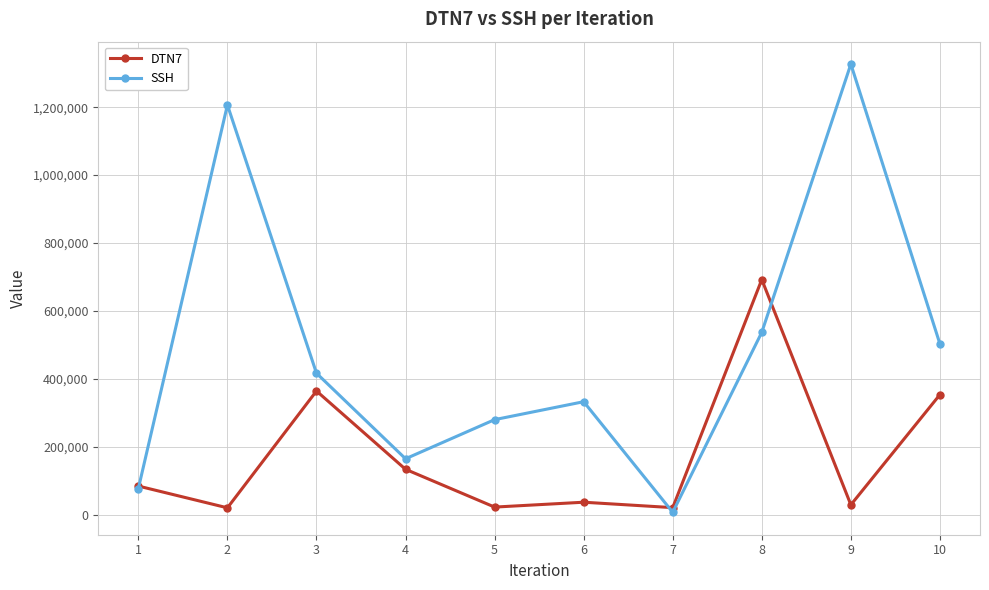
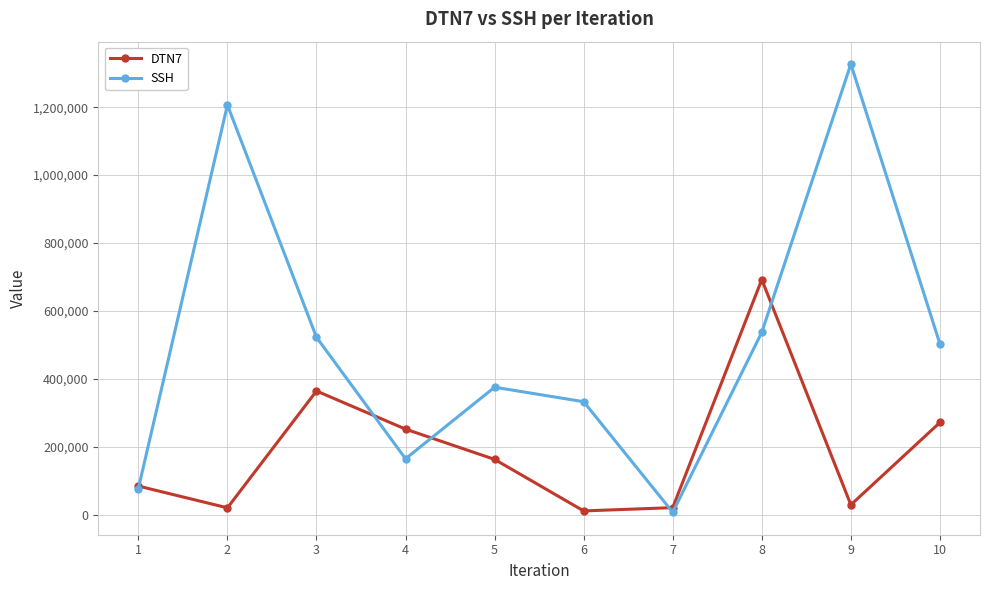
  {
    "DTN7": {
      "2": "20,000",
      "3": "360,000",
-     "4": "130,000",
-     "5": "20,000",
-     "6": "40,000",
+     "4": "250,000",
+     "5": "160,000",
+     "6": "10,000",
      "7": "20,000",
      "8": "690,000",
      "9": "30,000",
-     "10": "350,000"
+     "10": "270,000"
    },
    "SSH": {
      "2": "1,210,000",
-     "3": "420,000",
+     "3": "520,000",
      "4": "170,000",
-     "5": "280,000",
+     "5": "380,000",
      "6": "330,000",
      "7": "10,000",
      "8": "540,000",
      "9": "1,330,000",
      "10": "500,000"
    }
  }
